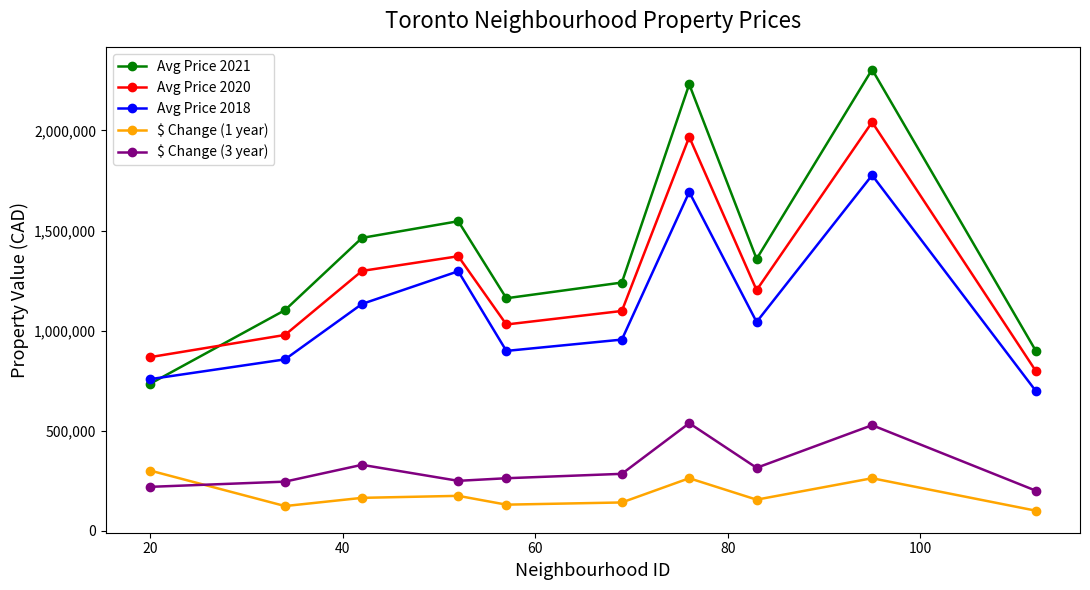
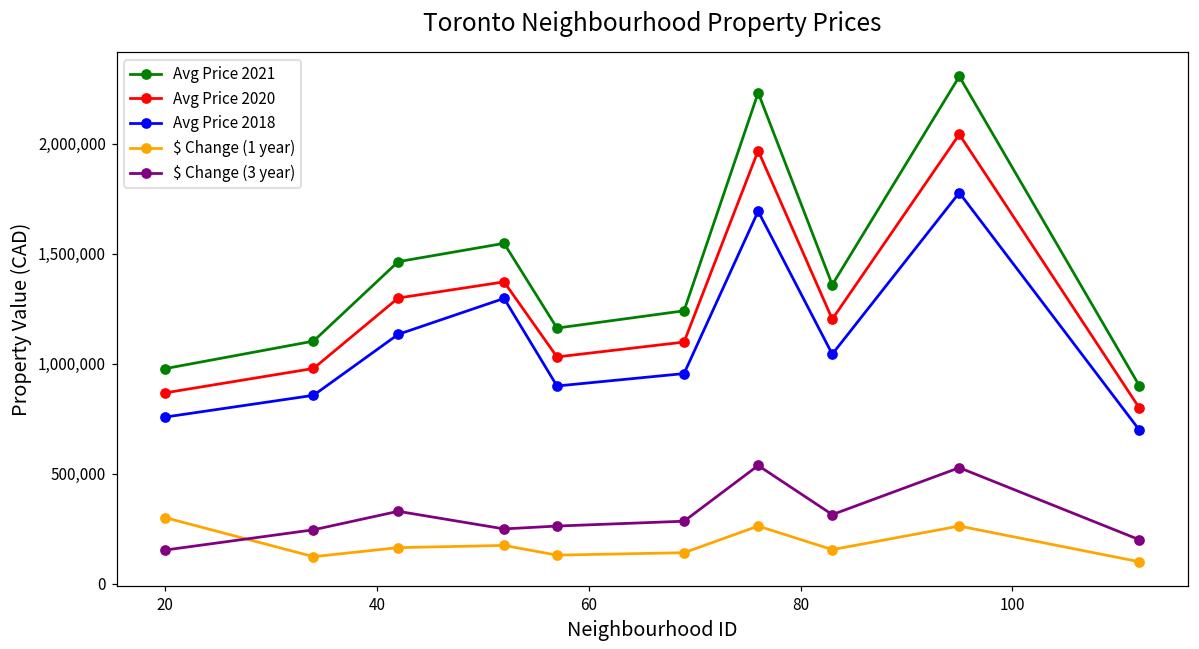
  {
    "Avg Price 2021": {
-     "20": "740,000"
+     "20": "980,000"
    },
    "Avg Price 2020": {
      "20": "870,000"
    },
    "Avg Price 2018": {
      "20": "760,000"
    },
    "$ Change (1 year)": {
      "20": "300,000"
    },
    "$ Change (3 year)": {
-     "20": "220,000"
+     "20": "150,000"
    }
  }
